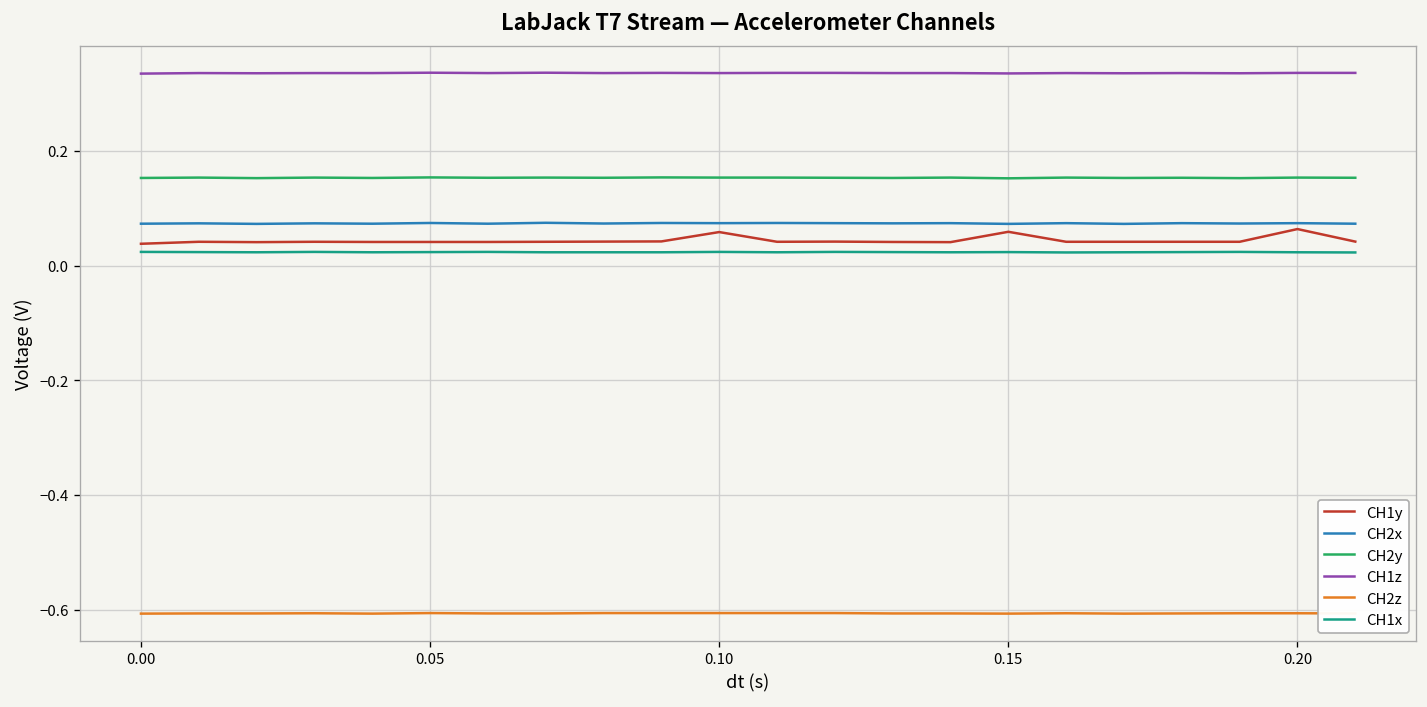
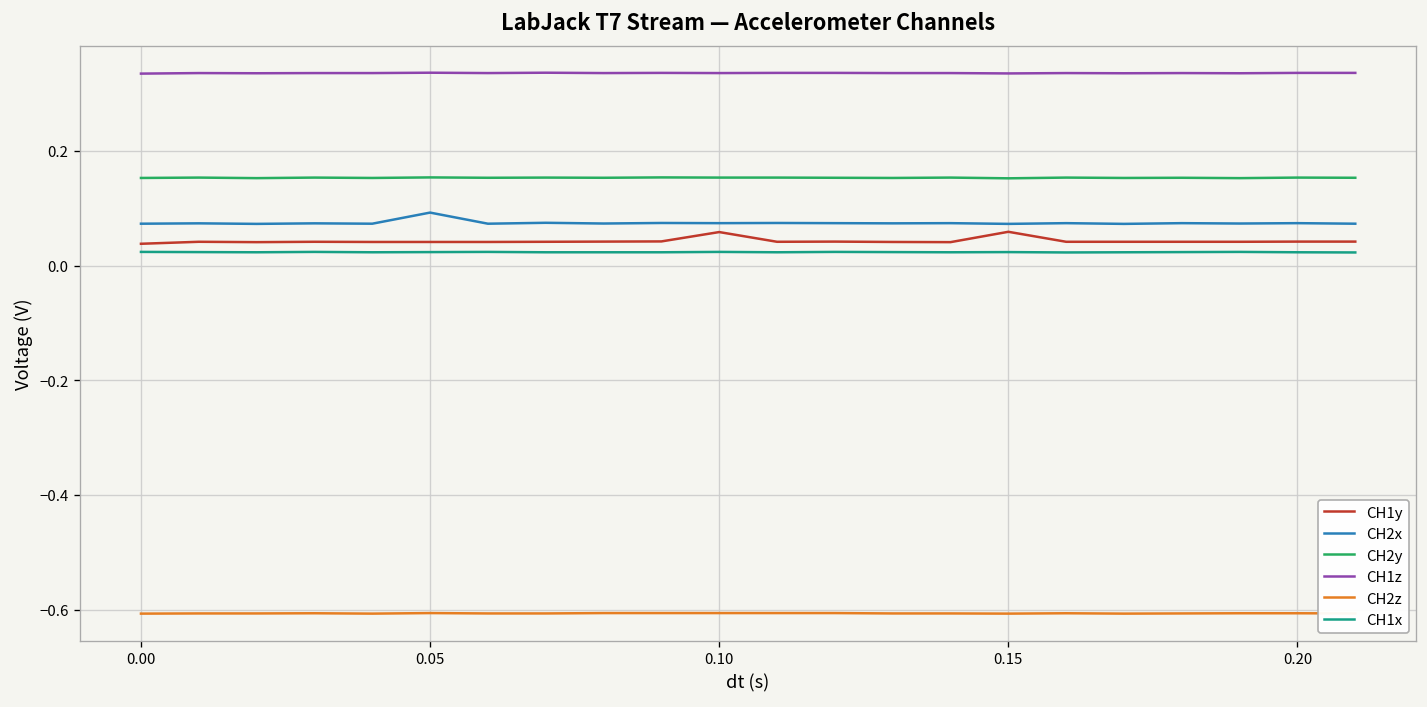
  {
    "CH1y": {
      "0.00": 0.04,
      "0.05": 0.04,
      "0.10": 0.06,
      "0.15": 0.06,
-     "0.20": 0.06
+     "0.20": 0.04
    },
    "CH2x": {
      "0.00": 0.07,
-     "0.05": 0.07,
+     "0.05": 0.09,
      "0.10": 0.07,
      "0.15": 0.07,
      "0.20": 0.07
    },
    "CH1z": {
      "0.00": 0.33,
      "0.05": 0.34,
      "0.10": 0.34,
      "0.15": 0.34,
      "0.20": 0.34
    },
    "CH2z": {
      "0.00": -0.61,
      "0.05": -0.61,
      "0.10": -0.61,
      "0.15": -0.61,
      "0.20": -0.61
    }
  }
